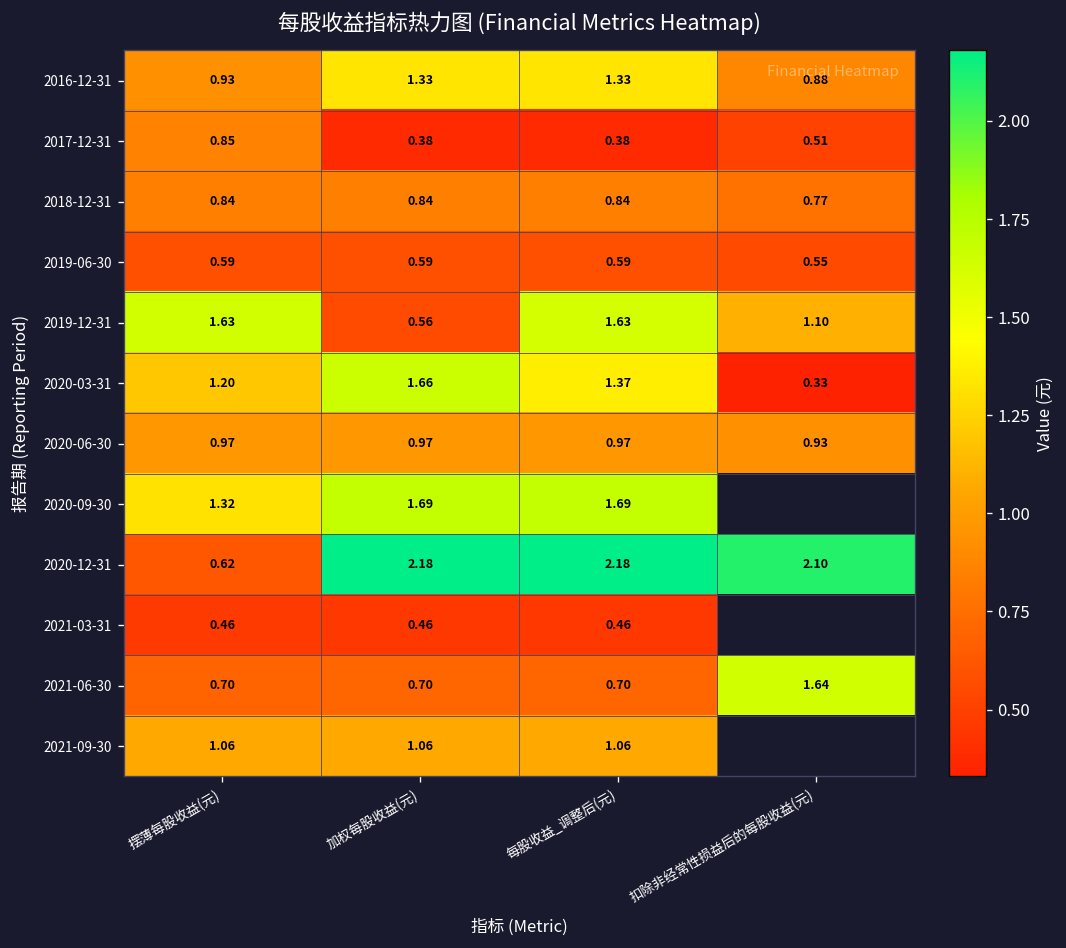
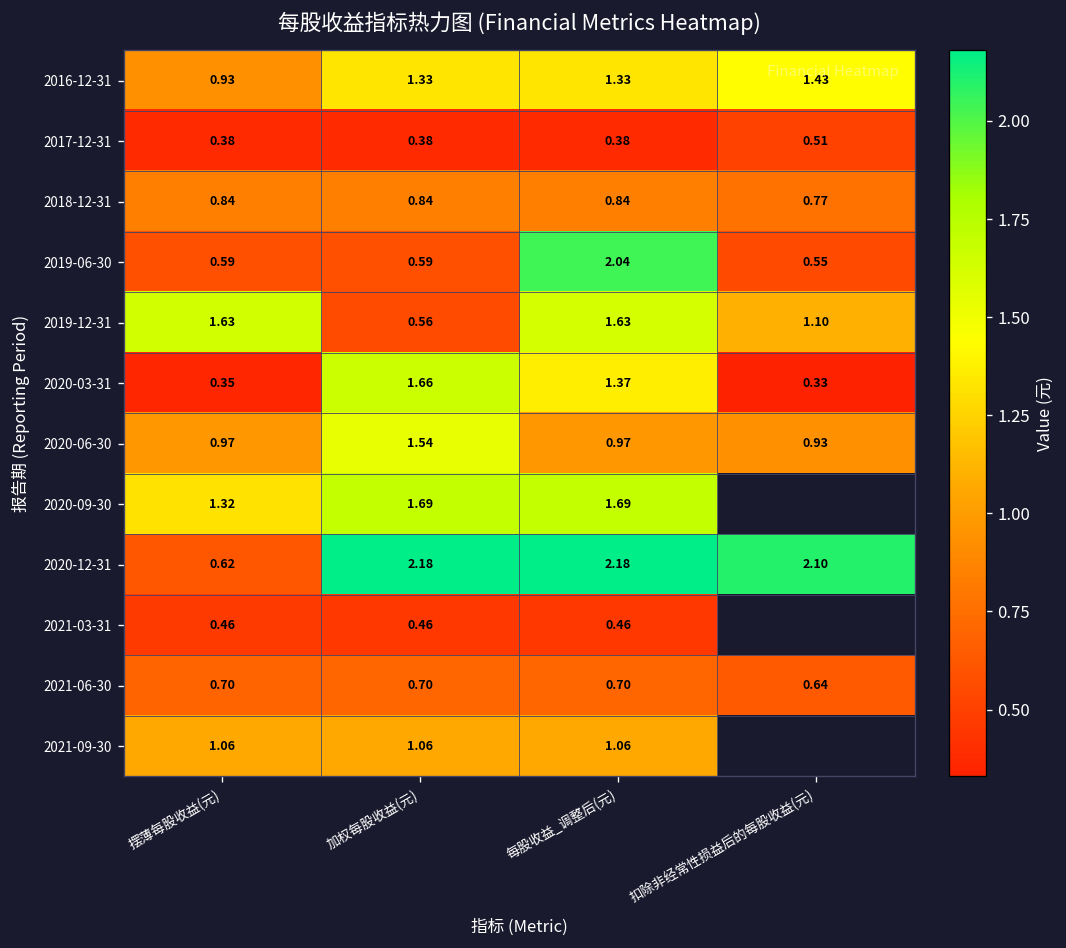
  {
    "2016-12-31": {
      "摆薄每股收益(元)": 0.93,
      "加权每股收益(元)": 1.33,
      "每股收益_调整后(元)": 1.33,
-     "扣除非经常性损益后的每股收益(元)": 0.88
+     "扣除非经常性损益后的每股收益(元)": 1.43
    },
    "2017-12-31": {
-     "摆薄每股收益(元)": 0.85,
+     "摆薄每股收益(元)": 0.38,
      "加权每股收益(元)": 0.38,
      "每股收益_调整后(元)": 0.38,
      "扣除非经常性损益后的每股收益(元)": 0.51
    },
    "2018-12-31": {
      "摆薄每股收益(元)": 0.84,
      "加权每股收益(元)": 0.84,
      "每股收益_调整后(元)": 0.84,
      "扣除非经常性损益后的每股收益(元)": 0.77
    },
    "2019-06-30": {
      "摆薄每股收益(元)": 0.59,
      "加权每股收益(元)": 0.59,
-     "每股收益_调整后(元)": 0.59,
+     "每股收益_调整后(元)": 2.04,
      "扣除非经常性损益后的每股收益(元)": 0.55
    },
    "2019-12-31": {
      "摆薄每股收益(元)": 1.63,
      "加权每股收益(元)": 0.56,
      "每股收益_调整后(元)": 1.63,
      "扣除非经常性损益后的每股收益(元)": 1.10
    },
    "2020-03-31": {
-     "摆薄每股收益(元)": 1.20,
+     "摆薄每股收益(元)": 0.35,
      "加权每股收益(元)": 1.66,
      "每股收益_调整后(元)": 1.37,
      "扣除非经常性损益后的每股收益(元)": 0.33
    },
    "2020-06-30": {
      "摆薄每股收益(元)": 0.97,
-     "加权每股收益(元)": 0.97,
+     "加权每股收益(元)": 1.54,
      "每股收益_调整后(元)": 0.97,
      "扣除非经常性损益后的每股收益(元)": 0.93
    },
    "2020-09-30": {
      "摆薄每股收益(元)": 1.32,
      "加权每股收益(元)": 1.69,
      "每股收益_调整后(元)": 1.69
    },
    "2020-12-31": {
      "摆薄每股收益(元)": 0.62,
      "加权每股收益(元)": 2.18,
      "每股收益_调整后(元)": 2.18,
      "扣除非经常性损益后的每股收益(元)": 2.10
    },
    "2021-03-31": {
      "摆薄每股收益(元)": 0.46,
      "加权每股收益(元)": 0.46,
      "每股收益_调整后(元)": 0.46
    },
    "2021-06-30": {
      "摆薄每股收益(元)": 0.70,
      "加权每股收益(元)": 0.70,
      "每股收益_调整后(元)": 0.70,
-     "扣除非经常性损益后的每股收益(元)": 1.64
+     "扣除非经常性损益后的每股收益(元)": 0.64
    },
    "2021-09-30": {
      "摆薄每股收益(元)": 1.06,
      "加权每股收益(元)": 1.06,
      "每股收益_调整后(元)": 1.06
    }
  }
